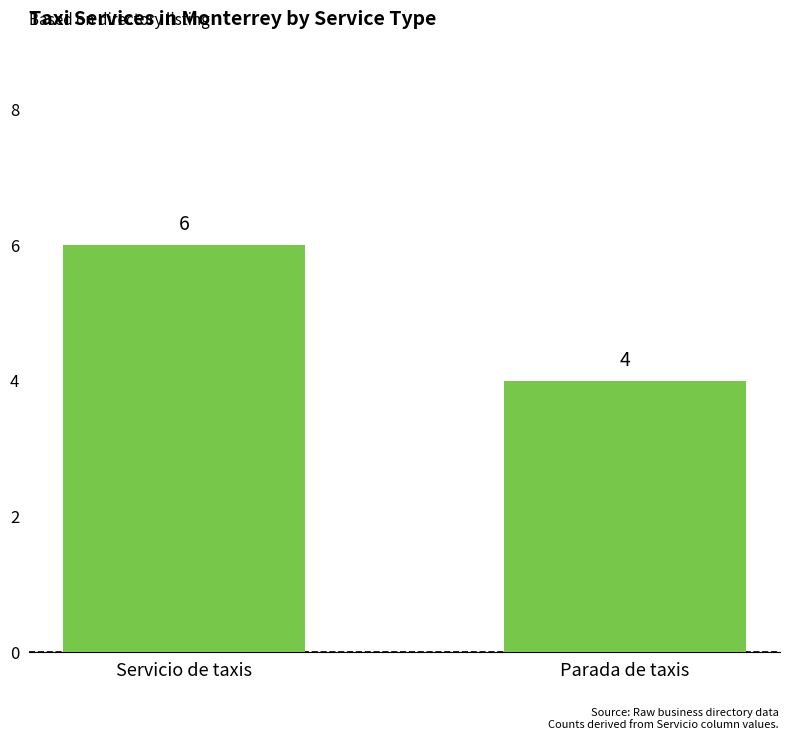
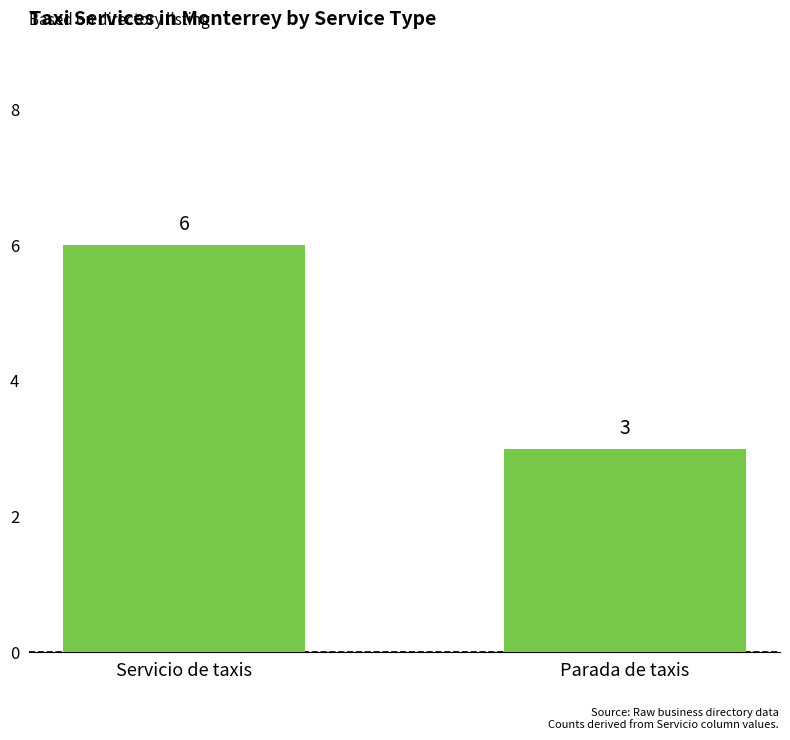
  {
    "Servicio de taxis": 6,
-   "Parada de taxis": 4
+   "Parada de taxis": 3
  }
